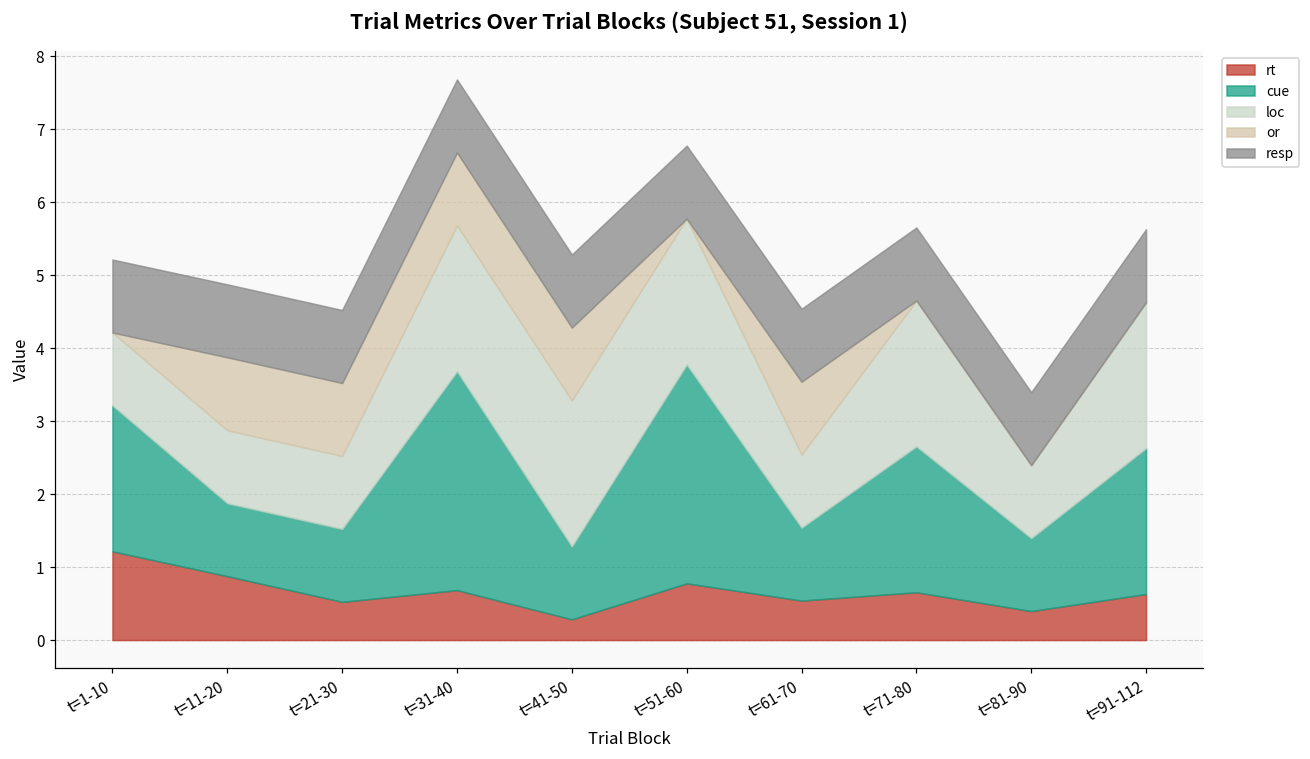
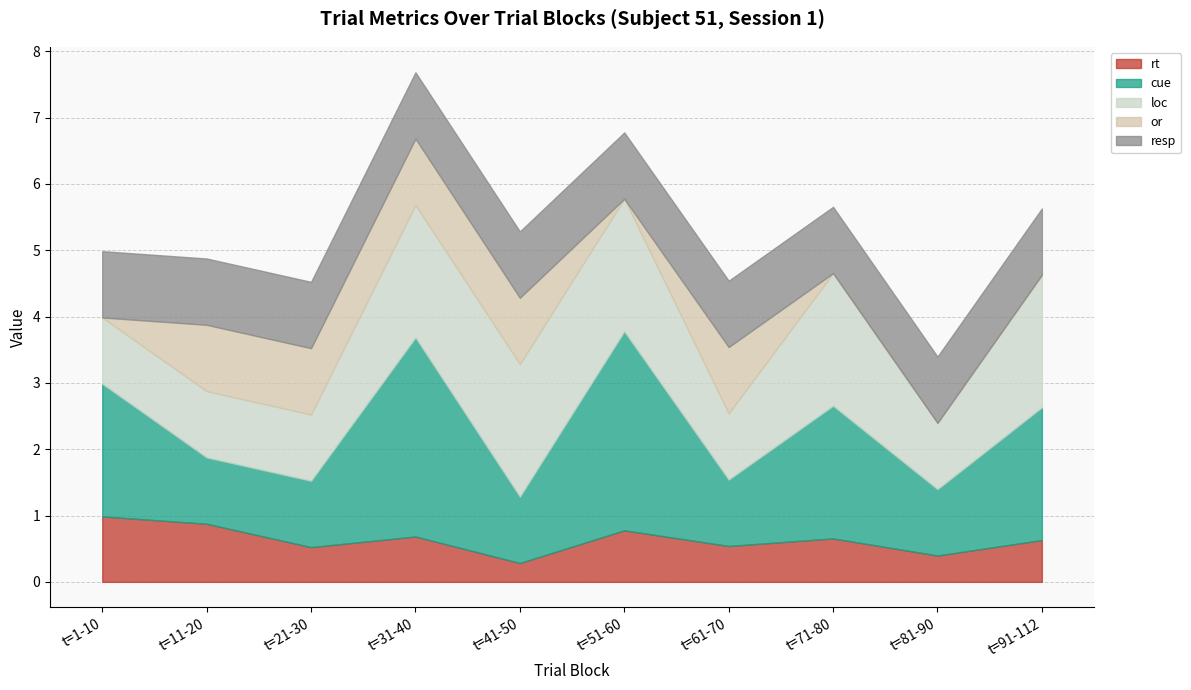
  {
    "rt": {
-     "t=1-10": 1.2,
+     "t=1-10": 1.0,
      "t=11-20": 0.9,
      "t=21-30": 0.5,
      "t=31-40": 0.7,
      "t=41-50": 0.3,
      "t=51-60": 0.8,
      "t=61-70": 0.5,
      "t=71-80": 0.7,
      "t=81-90": 0.4,
      "t=91-112": 0.6
    },
    "cue": {
      "t=1-10": 2.0,
      "t=11-20": 1.0,
      "t=21-30": 1.0,
      "t=31-40": 3.0,
      "t=41-50": 1.0,
      "t=51-60": 3.0,
      "t=61-70": 1.0,
      "t=71-80": 2.0,
      "t=81-90": 1.0,
      "t=91-112": 2.0
    },
    "resp": {
      "t=1-10": 1.0,
      "t=11-20": 1.0,
      "t=21-30": 1.0,
      "t=31-40": 1.0,
      "t=41-50": 1.0,
      "t=51-60": 1.0,
      "t=61-70": 1.0,
      "t=71-80": 1.0,
      "t=81-90": 1.0,
      "t=91-112": 1.0
    }
  }
